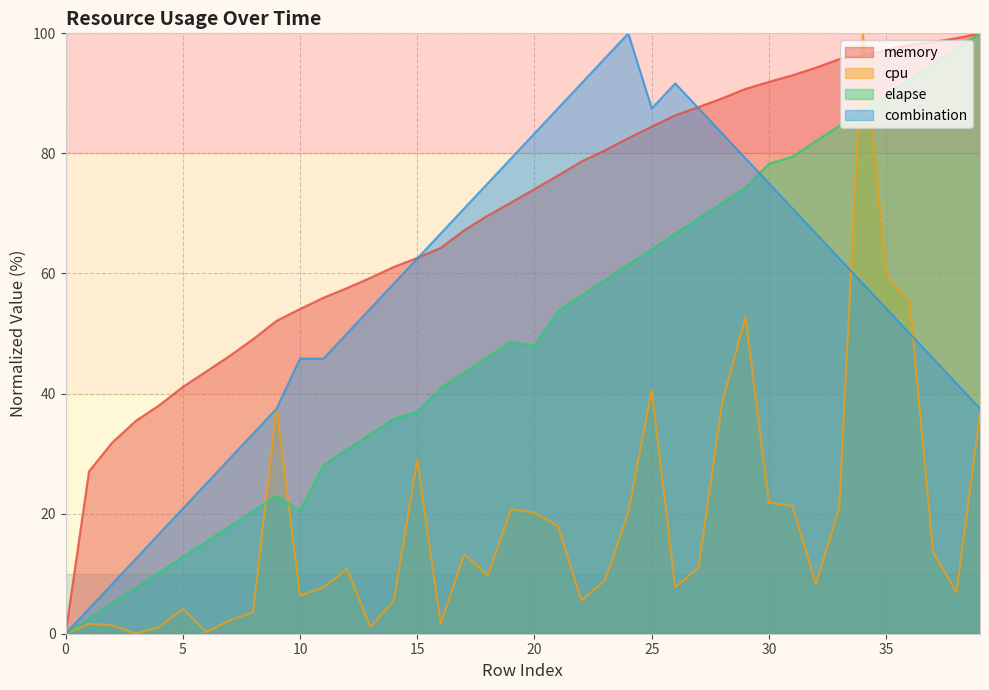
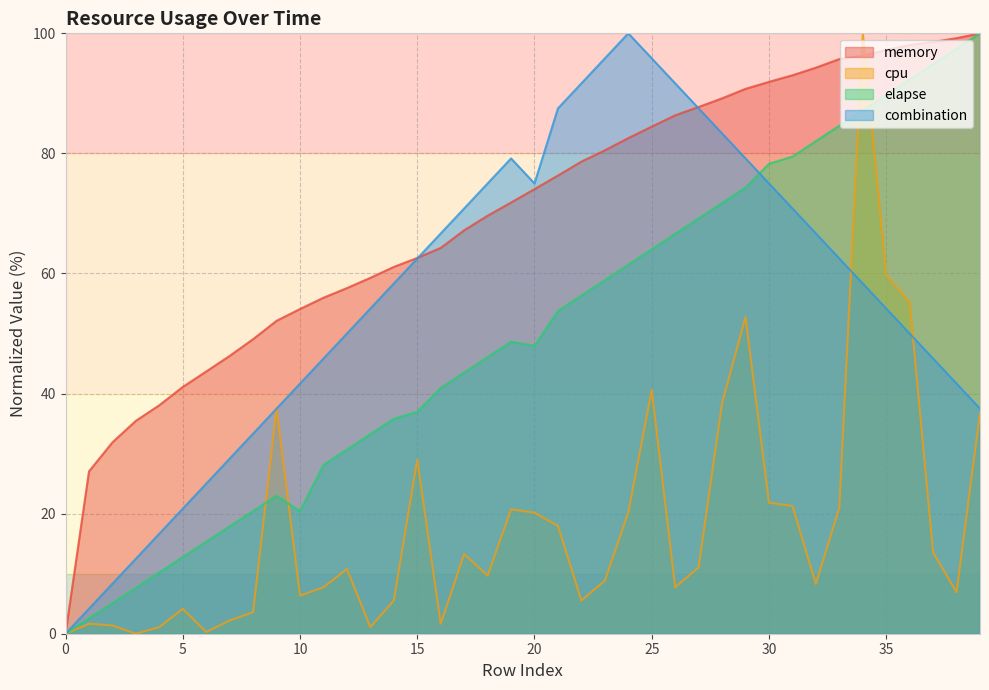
  {
    "memory": {
      "5": 41,
      "10": 54,
      "20": 74,
      "25": 84,
      "30": 92
    },
    "cpu": {
      "5": 4,
      "10": 6,
      "15": 29,
      "20": 20,
      "25": 41,
      "30": 22,
      "35": 60
    },
    "elapse": {
      "5": 13,
      "10": 20,
      "15": 37,
      "20": 48,
      "25": 64,
      "30": 78
    },
    "combination": {
      "5": 21,
-     "10": 46,
-     "20": 83,
-     "25": 88,
+     "10": 42,
+     "20": 75,
+     "25": 96,
      "30": 75,
      "35": 54
    }
  }
